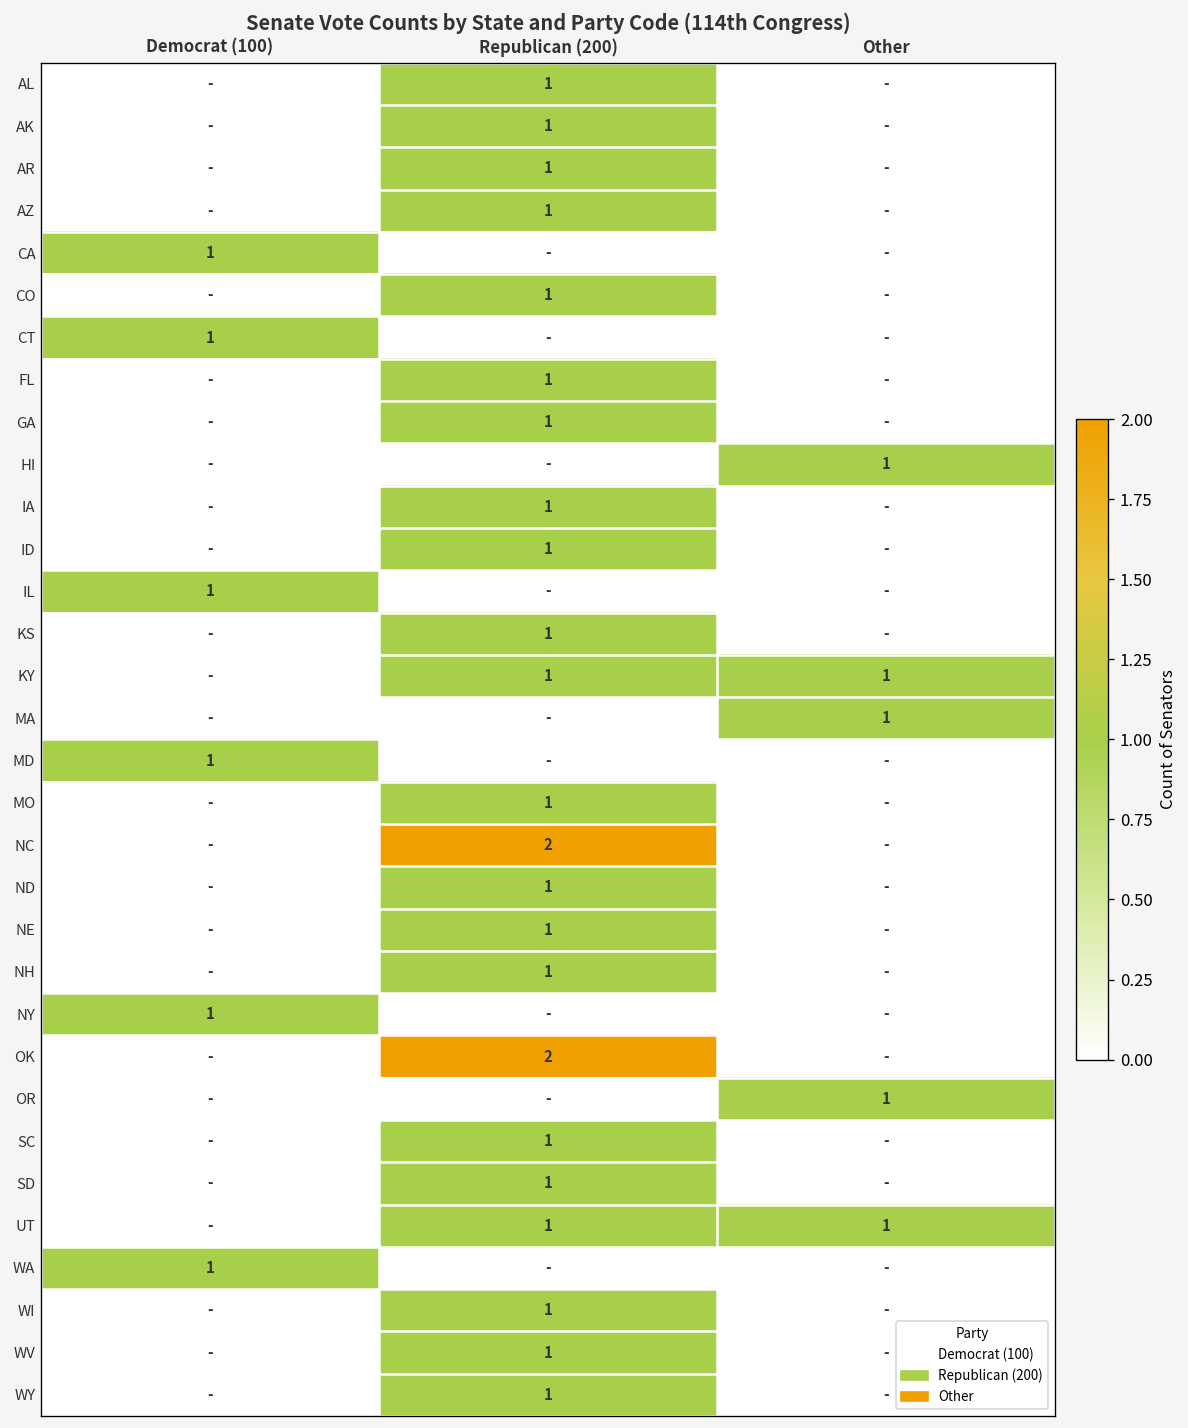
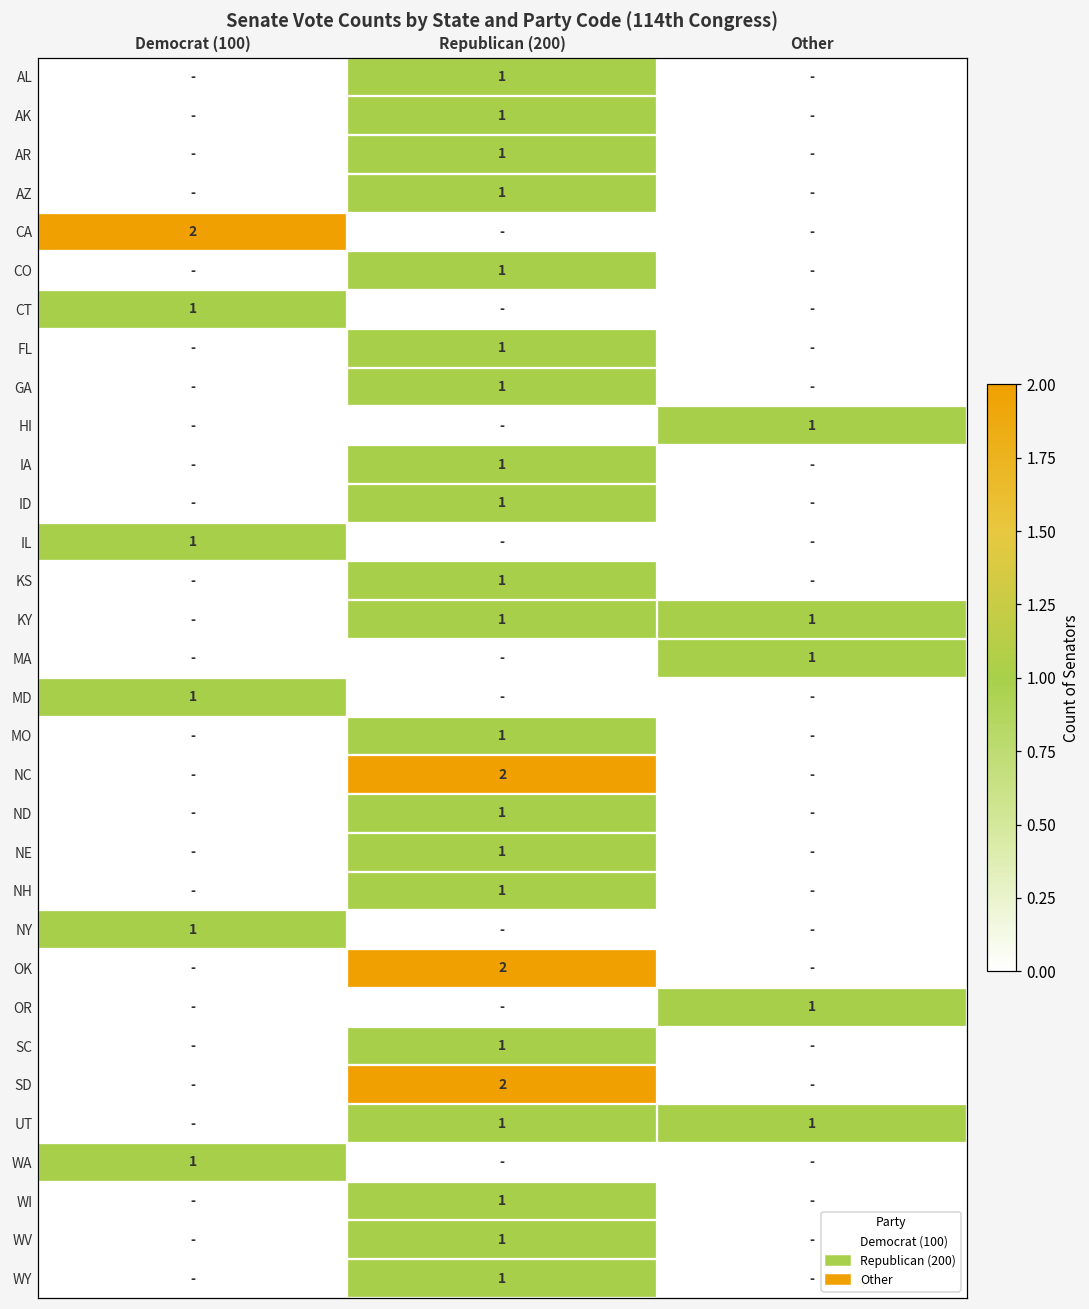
  {
    "AL": {
      "Republican (200)": 1
    },
    "AK": {
      "Republican (200)": 1
    },
    "AR": {
      "Republican (200)": 1
    },
    "AZ": {
      "Republican (200)": 1
    },
    "CA": {
-     "Democrat (100)": 1
+     "Democrat (100)": 2
    },
    "CO": {
      "Republican (200)": 1
    },
    "CT": {
      "Democrat (100)": 1
    },
    "FL": {
      "Republican (200)": 1
    },
    "GA": {
      "Republican (200)": 1
    },
    "HI": {
      "Other": 1
    },
    "IA": {
      "Republican (200)": 1
    },
    "ID": {
      "Republican (200)": 1
    },
    "IL": {
      "Democrat (100)": 1
    },
    "KS": {
      "Republican (200)": 1
    },
    "KY": {
      "Republican (200)": 1,
      "Other": 1
    },
    "MA": {
      "Other": 1
    },
    "MD": {
      "Democrat (100)": 1
    },
    "MO": {
      "Republican (200)": 1
    },
    "NC": {
      "Republican (200)": 2
    },
    "ND": {
      "Republican (200)": 1
    },
    "NE": {
      "Republican (200)": 1
    },
    "NH": {
      "Republican (200)": 1
    },
    "NY": {
      "Democrat (100)": 1
    },
    "OK": {
      "Republican (200)": 2
    },
    "OR": {
      "Other": 1
    },
    "SC": {
      "Republican (200)": 1
    },
    "SD": {
-     "Republican (200)": 1
+     "Republican (200)": 2
    },
    "UT": {
      "Republican (200)": 1,
      "Other": 1
    },
    "WA": {
      "Democrat (100)": 1
    },
    "WI": {
      "Republican (200)": 1
    },
    "WV": {
      "Republican (200)": 1
    },
    "WY": {
      "Republican (200)": 1
    }
  }
